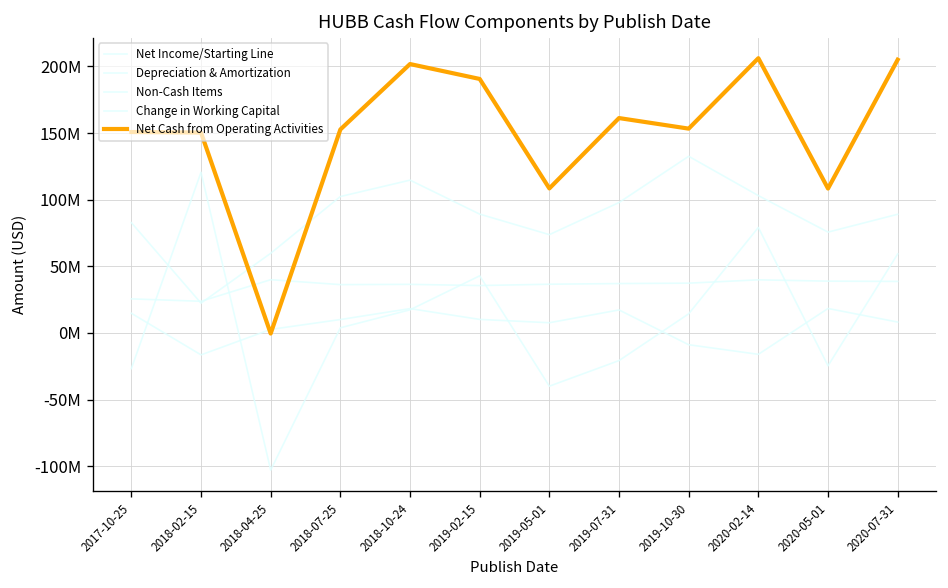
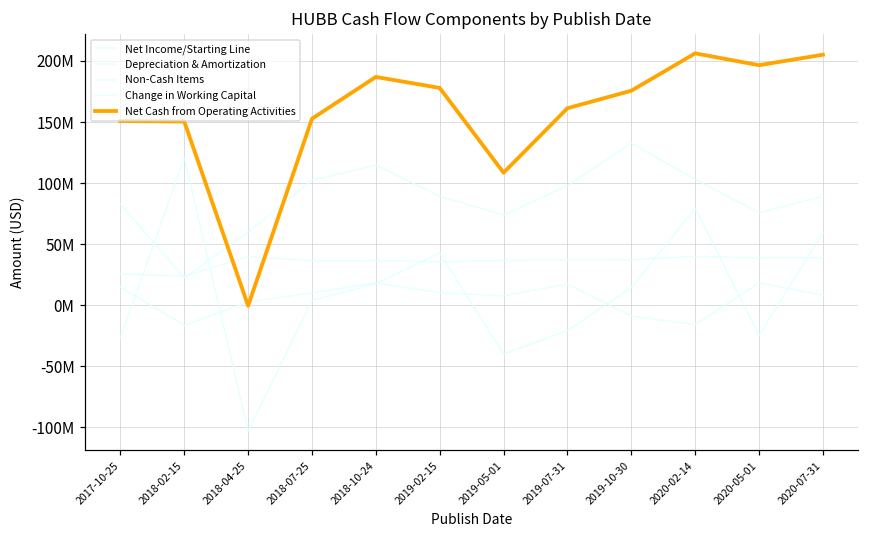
  {
    "Net Cash from Operating Activities": {
      "2018-04-25": 0,
      "2018-07-25": 153000000,
-     "2018-10-24": 202000000,
-     "2019-02-15": 191000000,
+     "2018-10-24": 187000000,
+     "2019-02-15": 178000000,
      "2019-05-01": 108000000,
      "2019-07-31": 161000000,
-     "2019-10-30": 153000000,
+     "2019-10-30": 176000000,
      "2020-02-14": 206000000,
-     "2020-05-01": 108000000,
+     "2020-05-01": 197000000,
      "2020-07-31": 205000000
    }
  }
